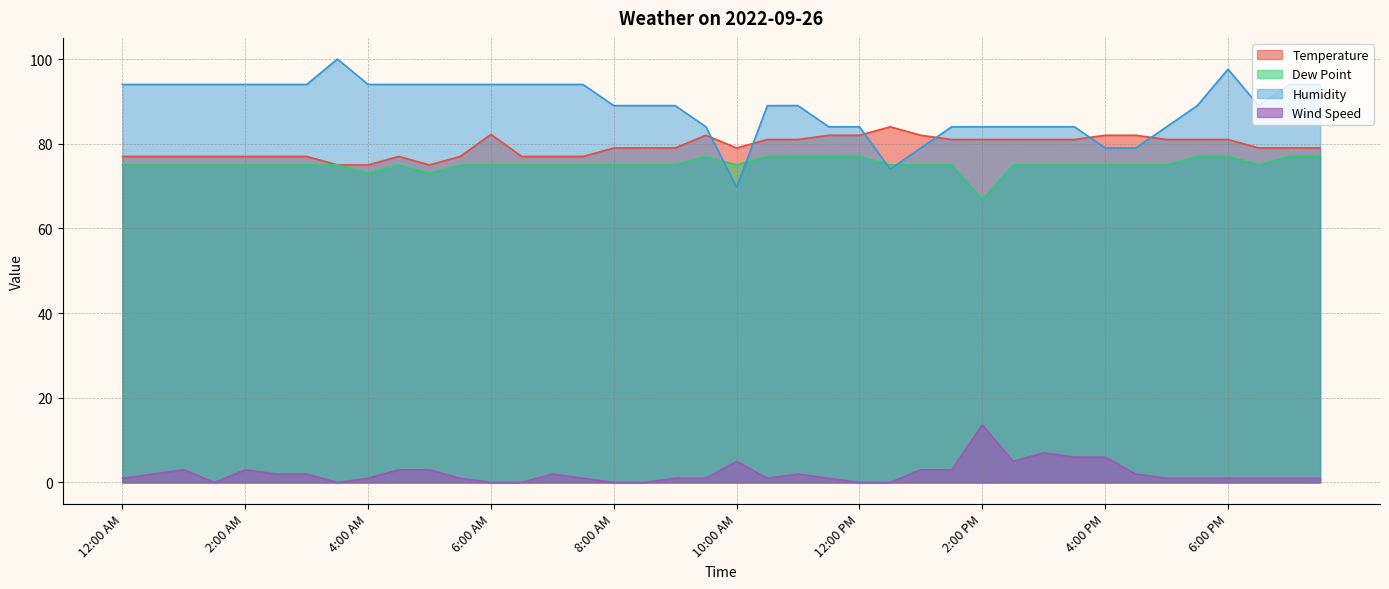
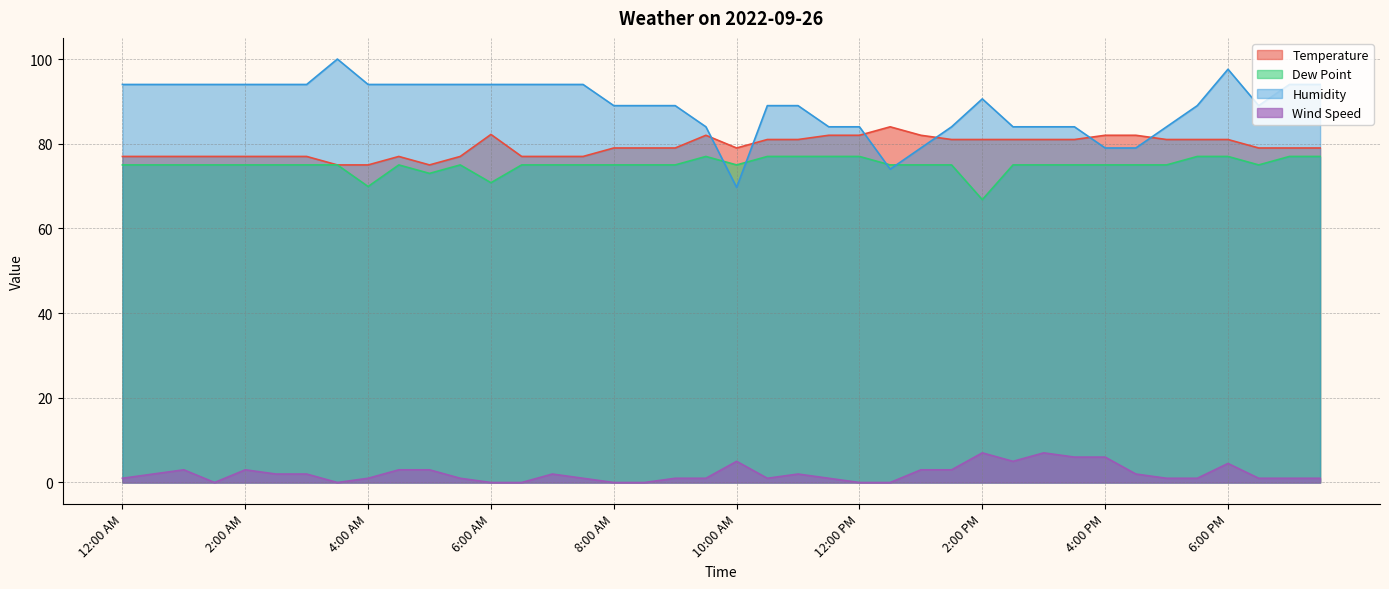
  {
    "Temperature": {
      "12:00 AM": 77,
      "2:00 AM": 77,
      "4:00 AM": 75,
      "6:00 AM": 82,
      "8:00 AM": 79,
      "10:00 AM": 79,
      "12:00 PM": 82,
      "2:00 PM": 81,
      "4:00 PM": 82,
      "6:00 PM": 81
    },
    "Dew Point": {
      "12:00 AM": 75,
      "2:00 AM": 75,
-     "4:00 AM": 73,
-     "6:00 AM": 75,
+     "4:00 AM": 70,
+     "6:00 AM": 71,
      "8:00 AM": 75,
      "10:00 AM": 75,
      "12:00 PM": 77,
      "2:00 PM": 67,
      "4:00 PM": 75,
      "6:00 PM": 77
    },
    "Humidity": {
      "12:00 AM": 94,
      "2:00 AM": 94,
      "4:00 AM": 94,
      "6:00 AM": 94,
      "8:00 AM": 89,
      "10:00 AM": 70,
      "12:00 PM": 84,
-     "2:00 PM": 84,
+     "2:00 PM": 91,
      "4:00 PM": 79,
      "6:00 PM": 98
    },
    "Wind Speed": {
      "12:00 AM": 1,
      "2:00 AM": 3,
      "4:00 AM": 1,
      "6:00 AM": 0,
      "8:00 AM": 0,
      "10:00 AM": 5,
      "12:00 PM": 0,
-     "2:00 PM": 14,
+     "2:00 PM": 7,
      "4:00 PM": 6,
-     "6:00 PM": 1
+     "6:00 PM": 5
    }
  }
